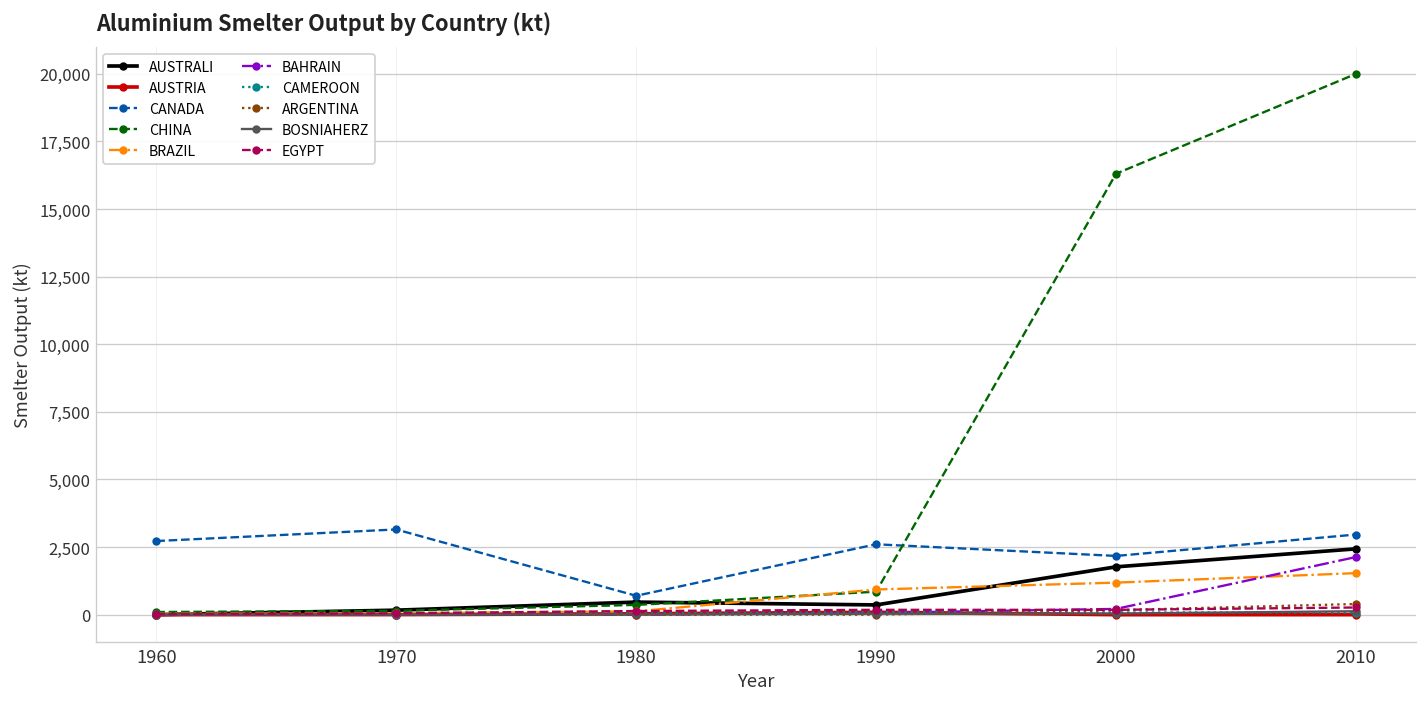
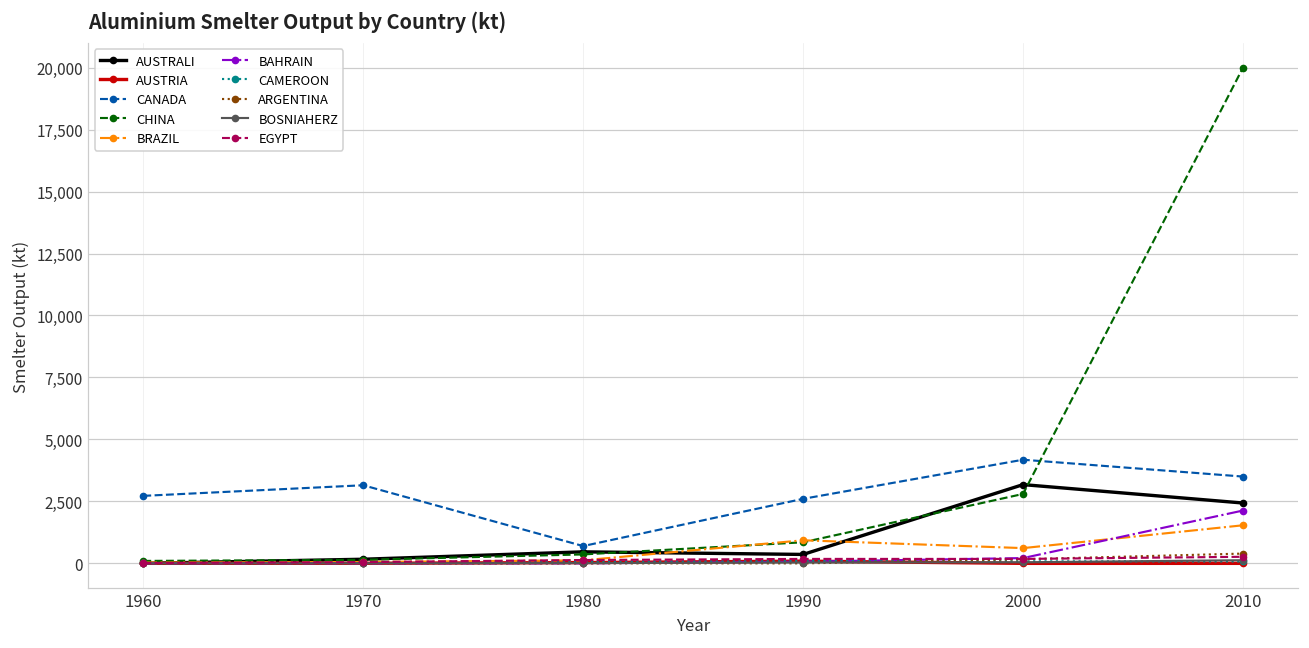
  {
    "AUSTRALI": {
      "1990": "400",
-     "2000": "1,800",
+     "2000": "3,200",
      "2010": "2,400"
    },
    "CANADA": {
      "1960": "2,700",
      "1970": "3,200",
      "1980": "700",
      "1990": "2,600",
-     "2000": "2,200",
-     "2010": "3,000"
+     "2000": "4,200",
+     "2010": "3,500"
    },
    "CHINA": {
-     "2000": "16,300",
+     "2000": "2,800",
      "2010": "20,000"
    },
    "BRAZIL": {
-     "2000": "1,200",
+     "2000": "600",
      "2010": "1,500"
    },
    "BAHRAIN": {
      "2010": "2,100"
    },
    "ARGENTINA": {
      "2010": "400"
    },
    "EGYPT": {
      "2010": "300"
    }
  }
